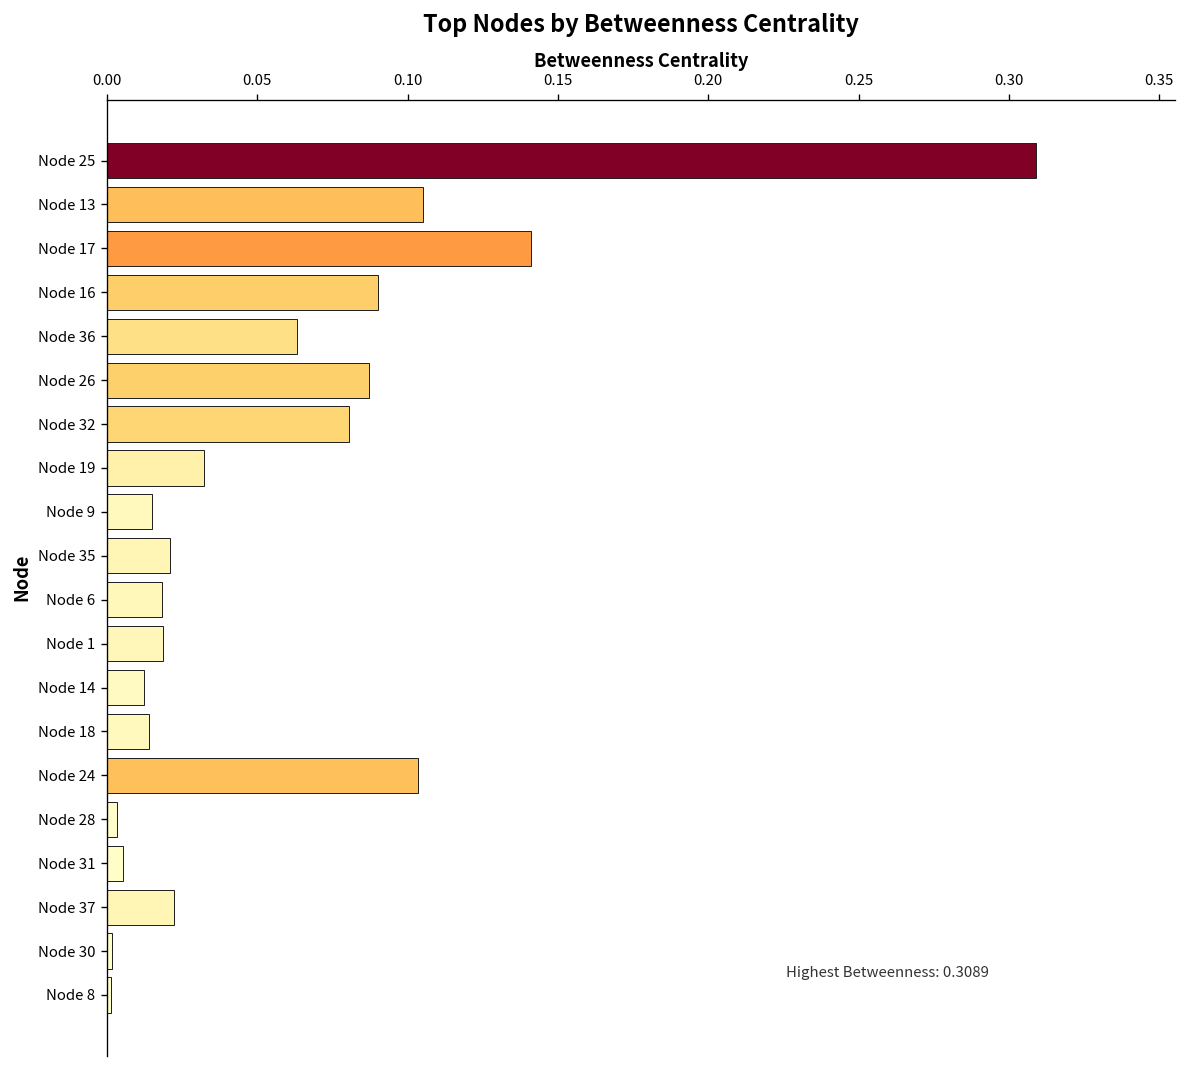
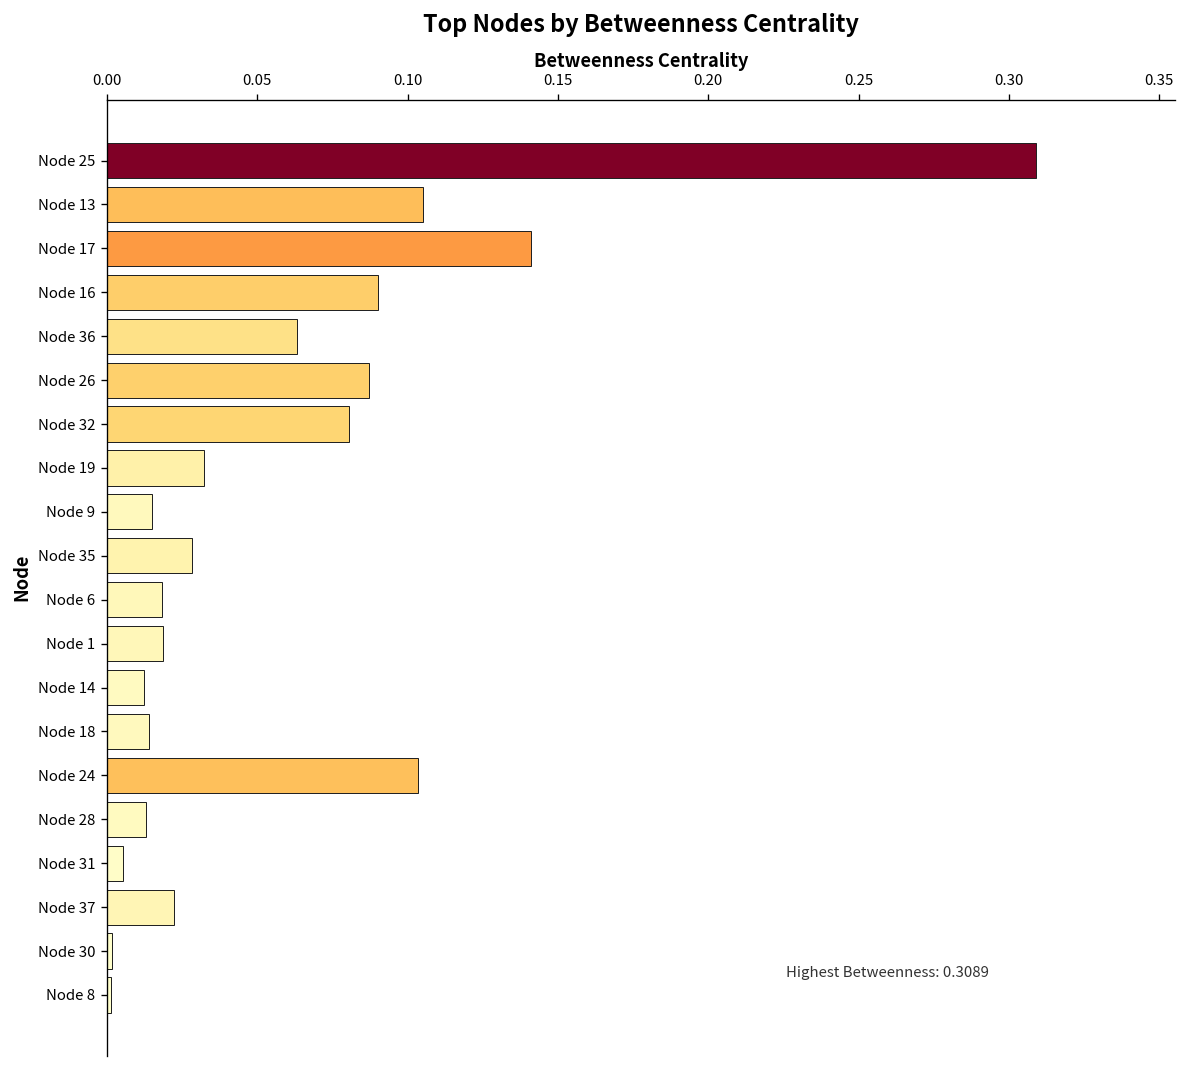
  {
    "Node 25": 0.309,
    "Node 13": 0.105,
    "Node 17": 0.141,
    "Node 16": 0.090,
    "Node 36": 0.063,
    "Node 26": 0.087,
    "Node 32": 0.081,
    "Node 19": 0.032,
    "Node 9": 0.015,
-   "Node 35": 0.021,
+   "Node 35": 0.028,
    "Node 6": 0.018,
    "Node 1": 0.019,
    "Node 14": 0.012,
    "Node 18": 0.014,
    "Node 24": 0.103,
-   "Node 28": 0.003,
+   "Node 28": 0.013,
    "Node 31": 0.005,
    "Node 37": 0.022,
    "Node 30": 0.002,
    "Node 8": 0.001
  }
